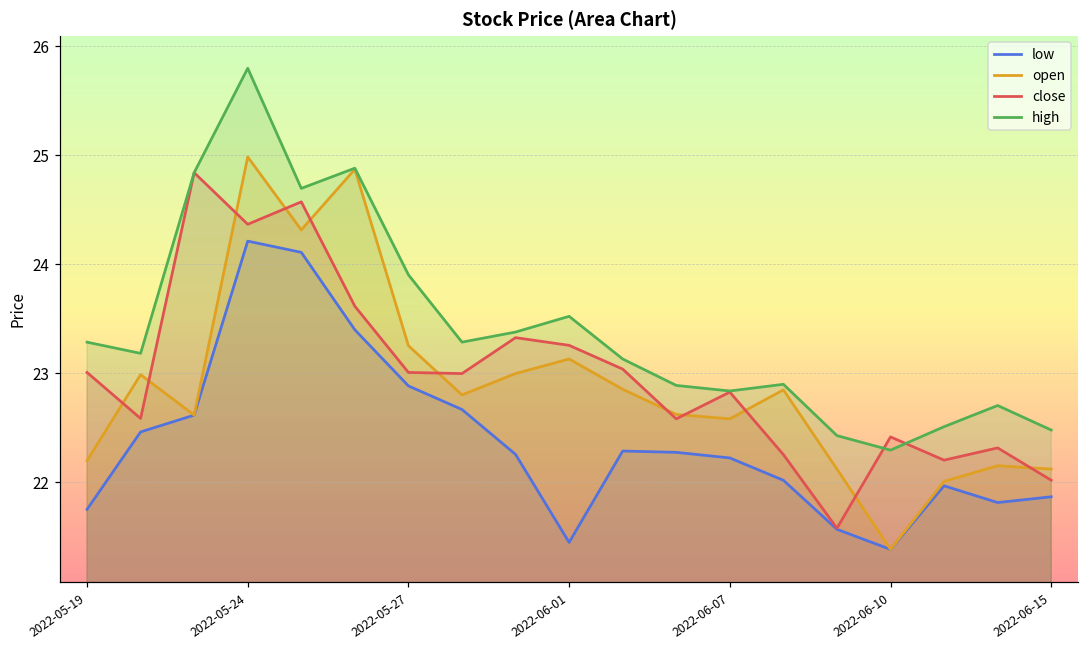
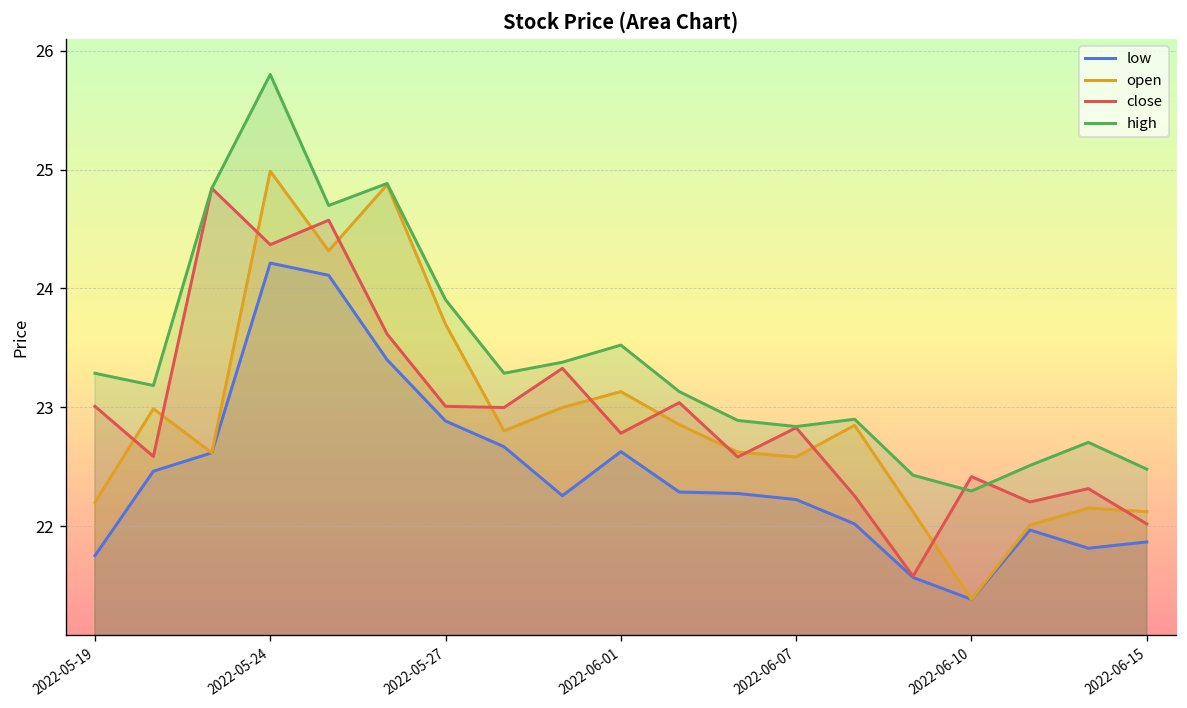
  {
    "low": {
      "2022-05-19": 21.8,
      "2022-05-24": 24.2,
      "2022-05-27": 22.9,
-     "2022-06-01": 21.4,
+     "2022-06-01": 22.6,
      "2022-06-07": 22.2,
      "2022-06-15": 21.9
    },
    "open": {
      "2022-05-19": 22.2,
      "2022-05-24": 25.0,
-     "2022-05-27": 23.3,
+     "2022-05-27": 23.7,
      "2022-06-01": 23.1,
      "2022-06-07": 22.6,
      "2022-06-15": 22.1
    },
    "close": {
      "2022-05-19": 23.0,
      "2022-05-24": 24.4,
      "2022-05-27": 23.0,
-     "2022-06-01": 23.3,
+     "2022-06-01": 22.8,
      "2022-06-10": 22.4,
      "2022-06-15": 22.0
    },
    "high": {
      "2022-05-19": 23.3,
      "2022-05-24": 25.8,
      "2022-05-27": 23.9,
      "2022-06-01": 23.5,
      "2022-06-10": 22.3,
      "2022-06-15": 22.5
    }
  }
